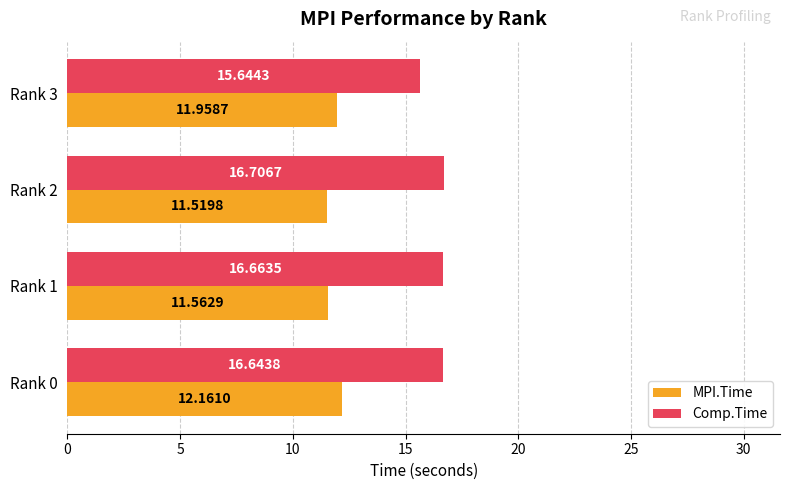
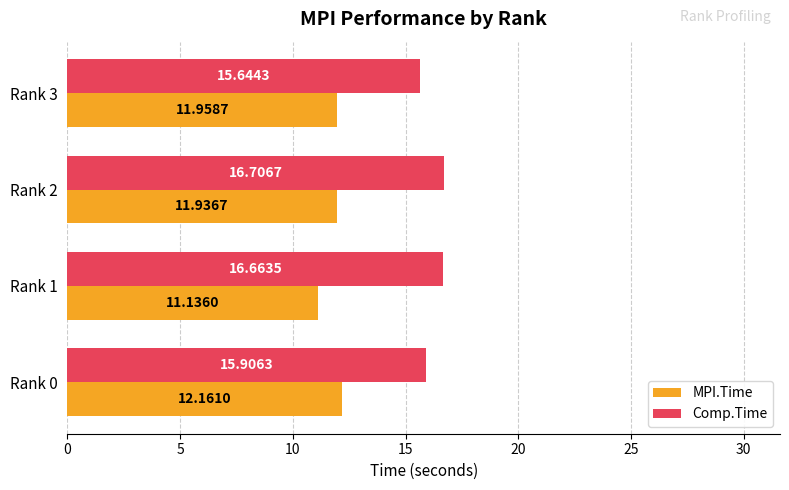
  {
    "MPI.Time": {
      "Rank 3": 11.9587,
-     "Rank 2": 11.5198,
-     "Rank 1": 11.5629,
+     "Rank 2": 11.9367,
+     "Rank 1": 11.1360,
      "Rank 0": 12.1610
    },
    "Comp.Time": {
      "Rank 3": 15.6443,
      "Rank 2": 16.7067,
      "Rank 1": 16.6635,
-     "Rank 0": 16.6438
+     "Rank 0": 15.9063
    }
  }
